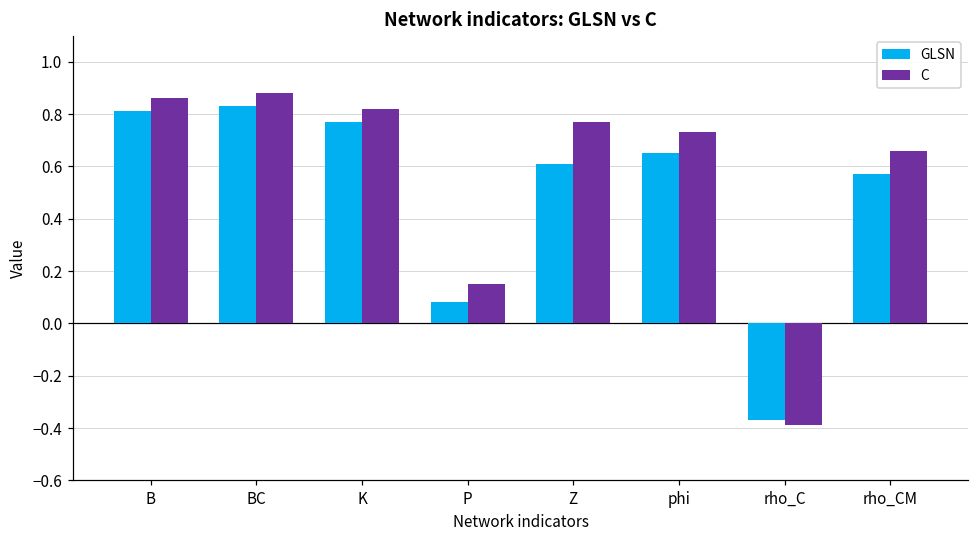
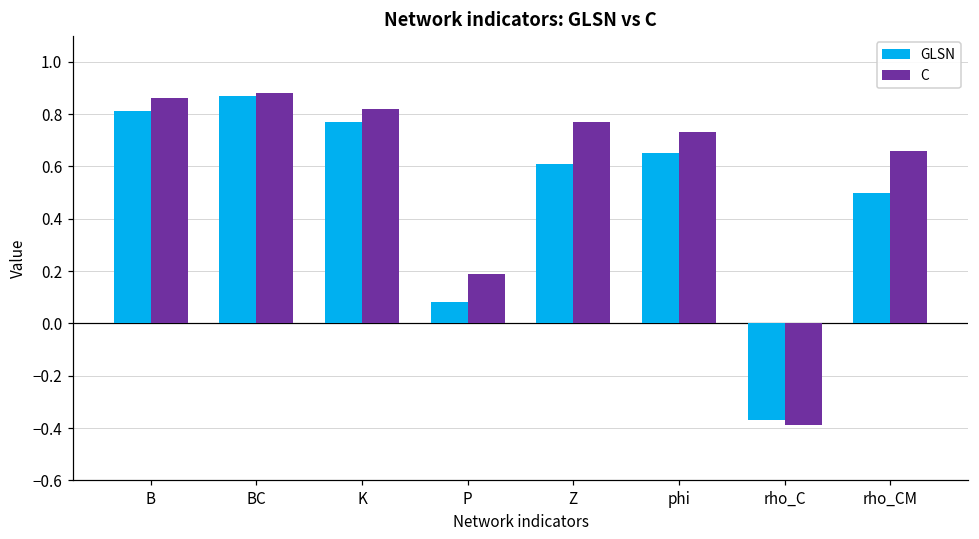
  {
    "GLSN": {
      "B": 0.81,
-     "BC": 0.83,
+     "BC": 0.87,
      "K": 0.77,
      "P": 0.08,
      "Z": 0.61,
      "phi": 0.65,
      "rho_C": -0.37,
-     "rho_CM": 0.57
+     "rho_CM": 0.50
    },
    "C": {
      "B": 0.86,
      "BC": 0.88,
      "K": 0.82,
-     "P": 0.15,
+     "P": 0.19,
      "Z": 0.77,
      "phi": 0.73,
      "rho_C": -0.39,
      "rho_CM": 0.66
    }
  }
